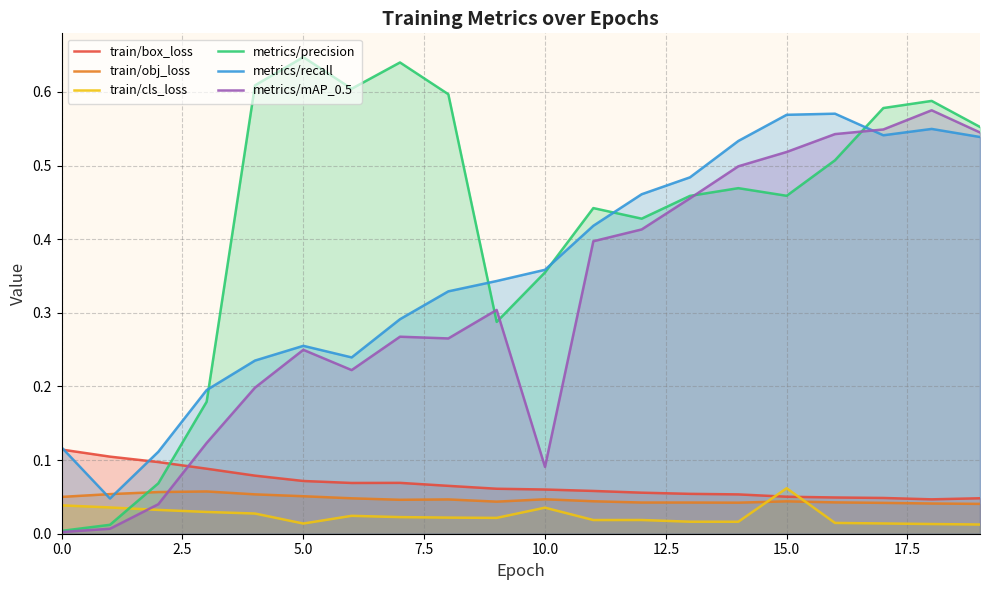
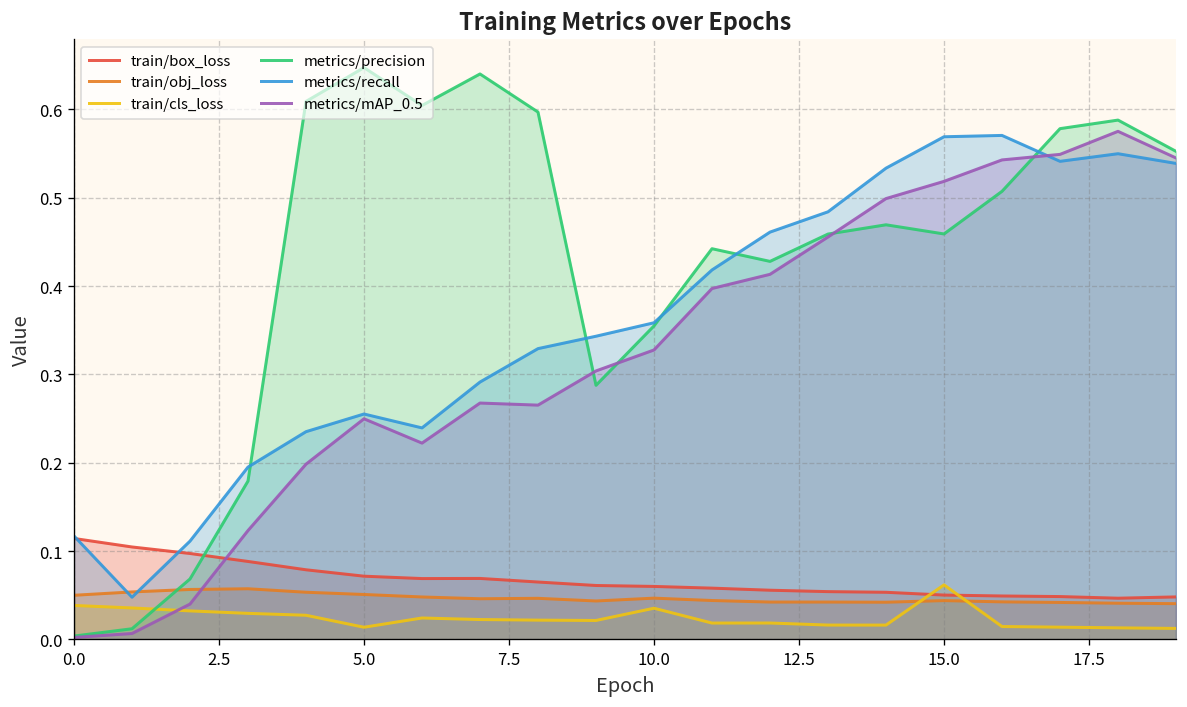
  {
    "train/cls_loss": {
      "0.0": 0.04,
      "5.0": 0.01,
      "10.0": 0.04,
      "15.0": 0.06
    },
    "metrics/precision": {
      "10.0": 0.35,
      "15.0": 0.46
    },
    "metrics/recall": {
      "5.0": 0.26,
      "10.0": 0.36,
      "15.0": 0.57
    },
    "metrics/mAP_0.5": {
      "5.0": 0.25,
-     "10.0": 0.09,
+     "10.0": 0.33,
      "15.0": 0.52
    }
  }
